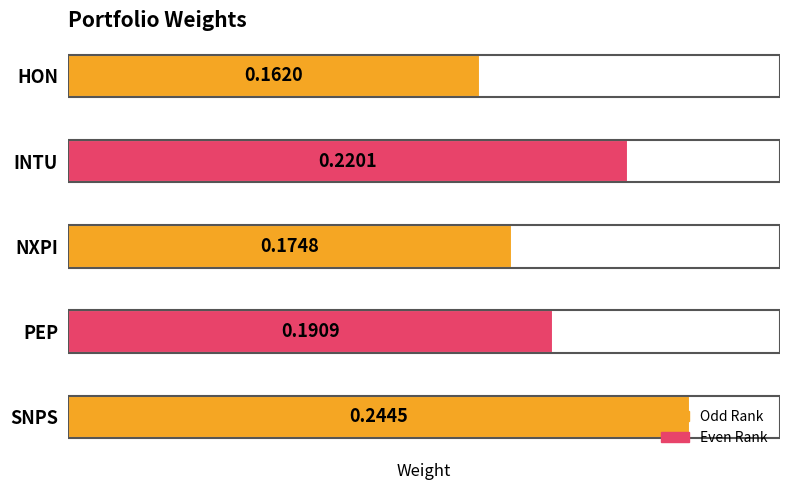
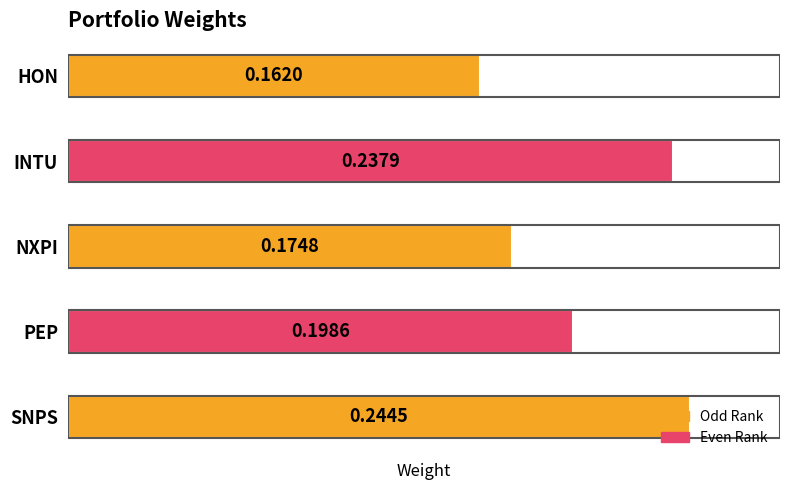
  {
    "HON": 0.1620,
-   "INTU": 0.2201,
+   "INTU": 0.2379,
    "NXPI": 0.1748,
-   "PEP": 0.1909,
+   "PEP": 0.1986,
    "SNPS": 0.2445
  }
